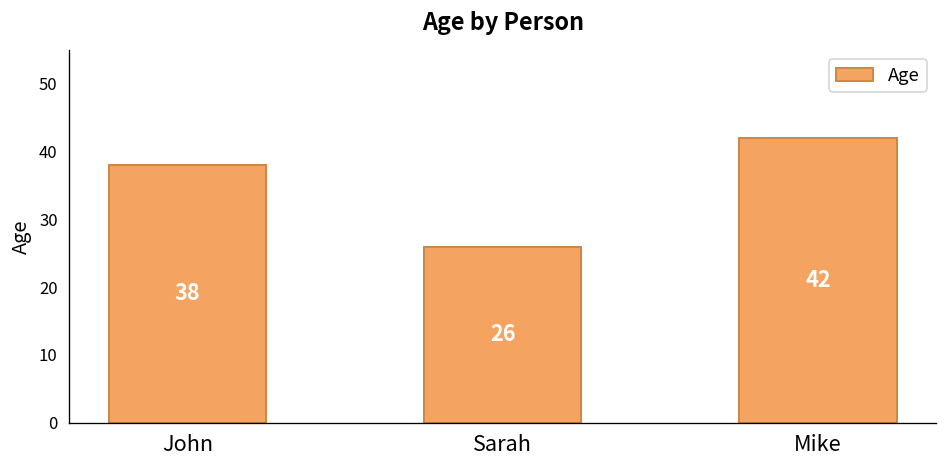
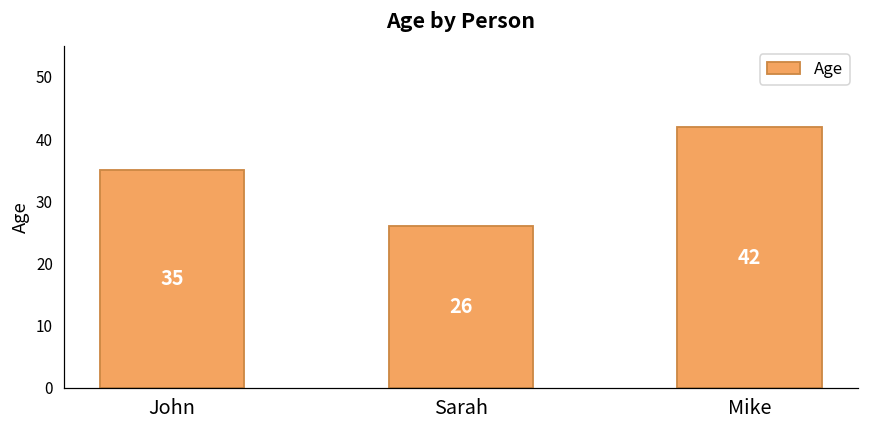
  {
-   "John": 38,
+   "John": 35,
    "Sarah": 26,
    "Mike": 42
  }
